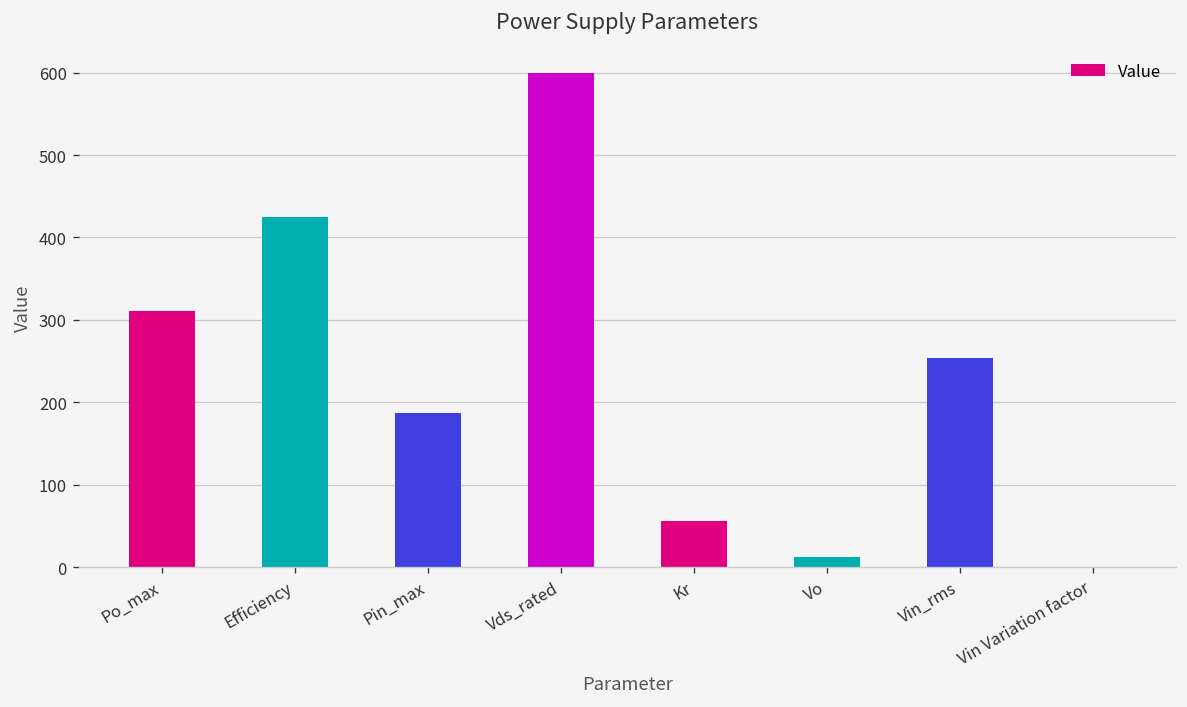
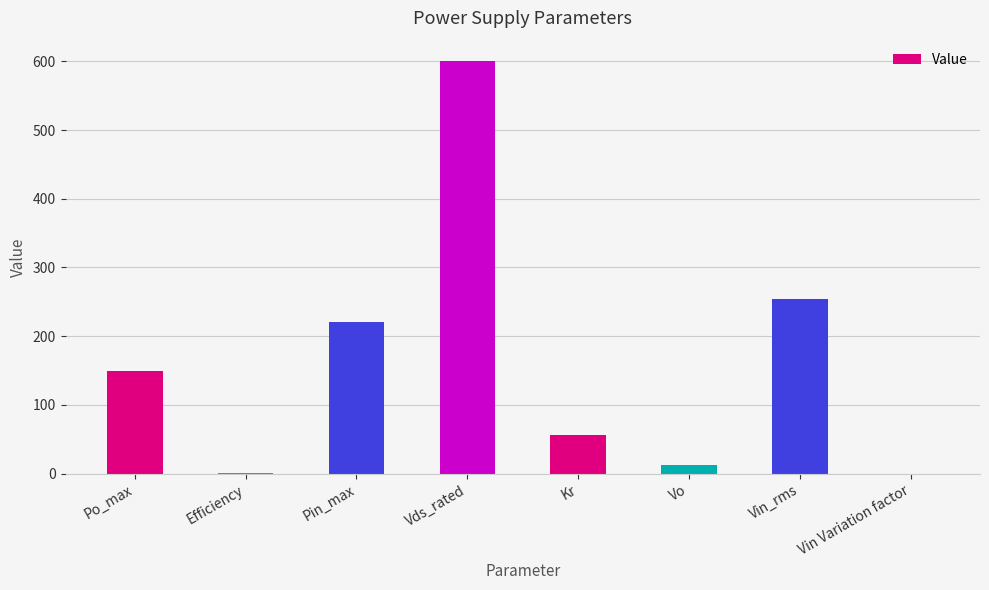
  {
-   "Po_max": 310,
-   "Efficiency": 430,
-   "Pin_max": 190,
+   "Po_max": 150,
+   "Efficiency": 0,
+   "Pin_max": 220,
    "Vds_rated": 600,
    "Kr": 60,
    "Vo": 10,
    "Vin_rms": 250
  }
